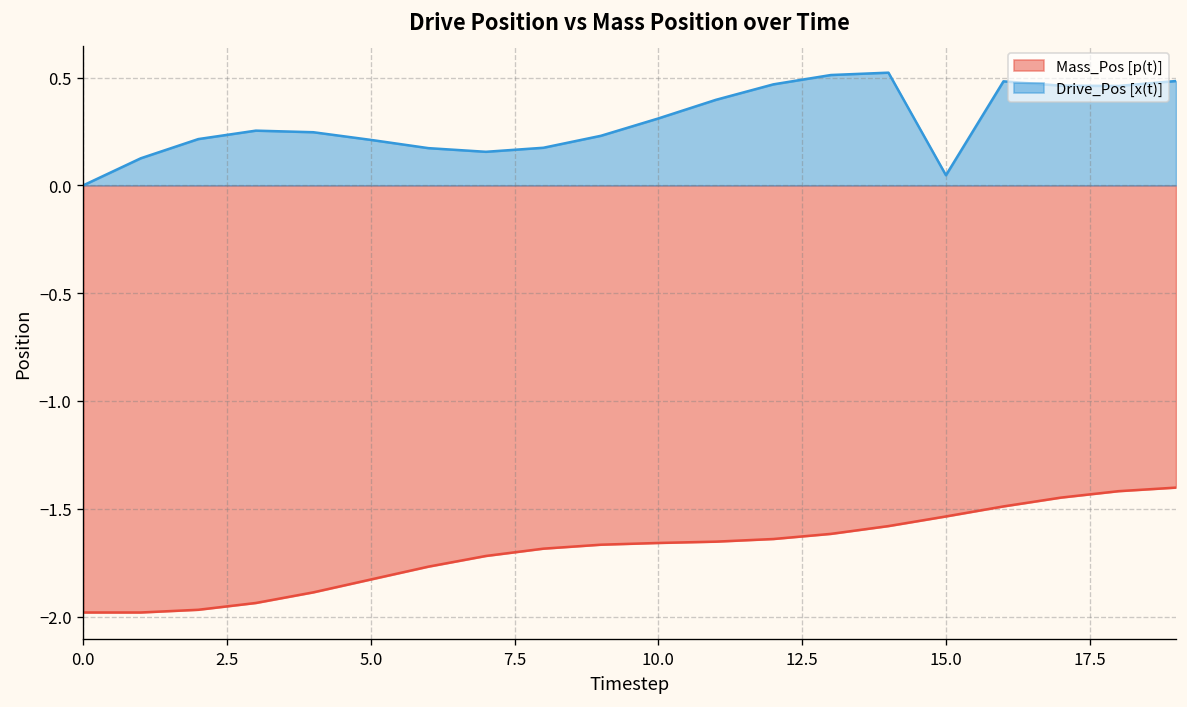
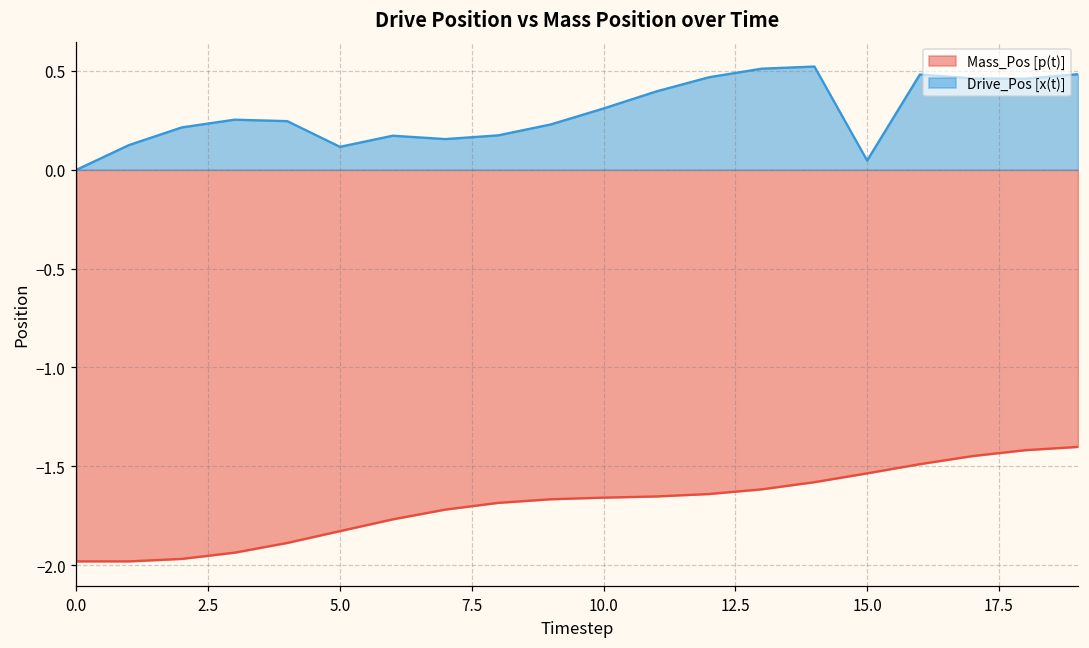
  {
    "Drive_Pos [x(t)]": {
-     "5.0": 0.21,
+     "5.0": 0.12,
      "10.0": 0.31,
      "15.0": 0.05
    }
  }
